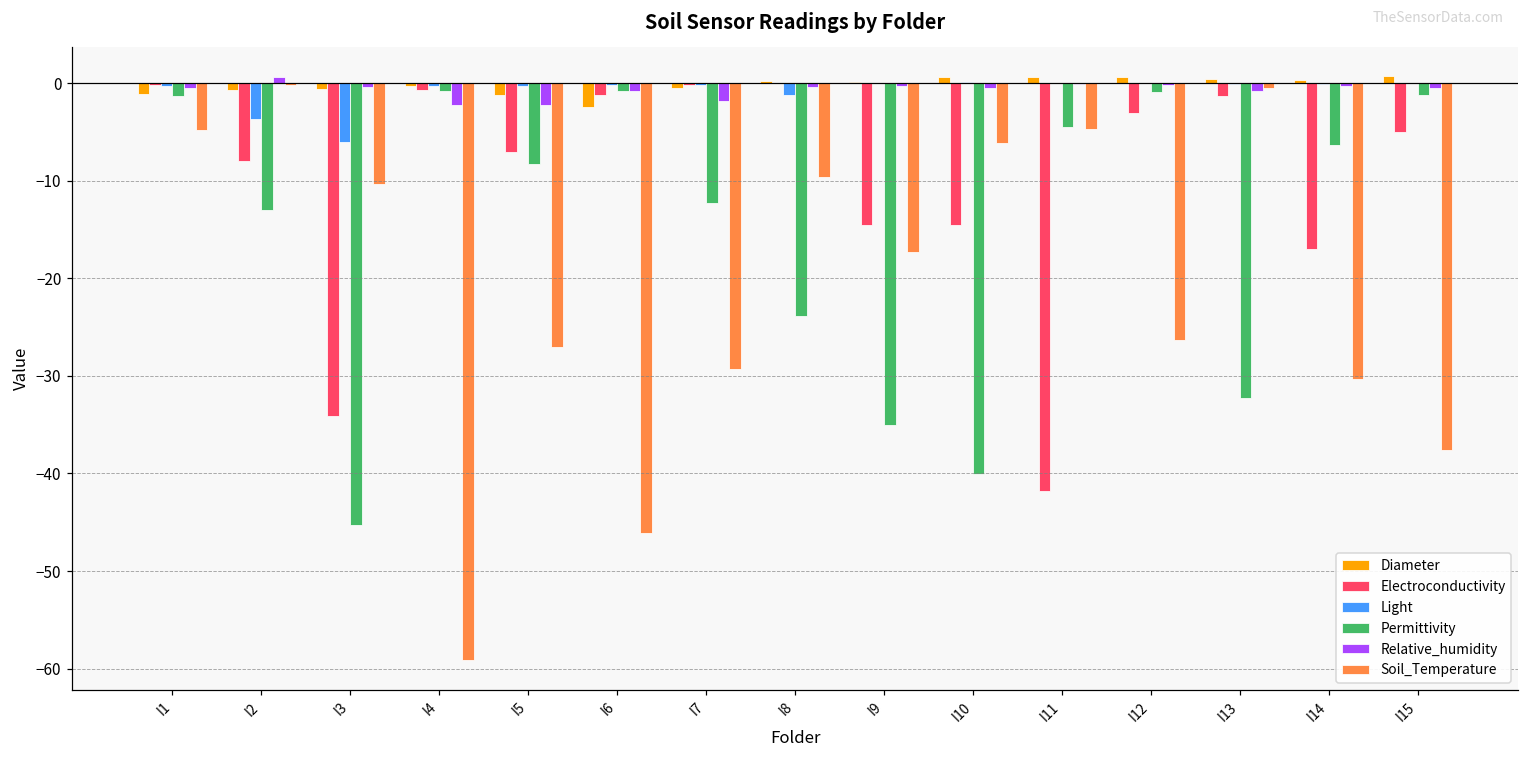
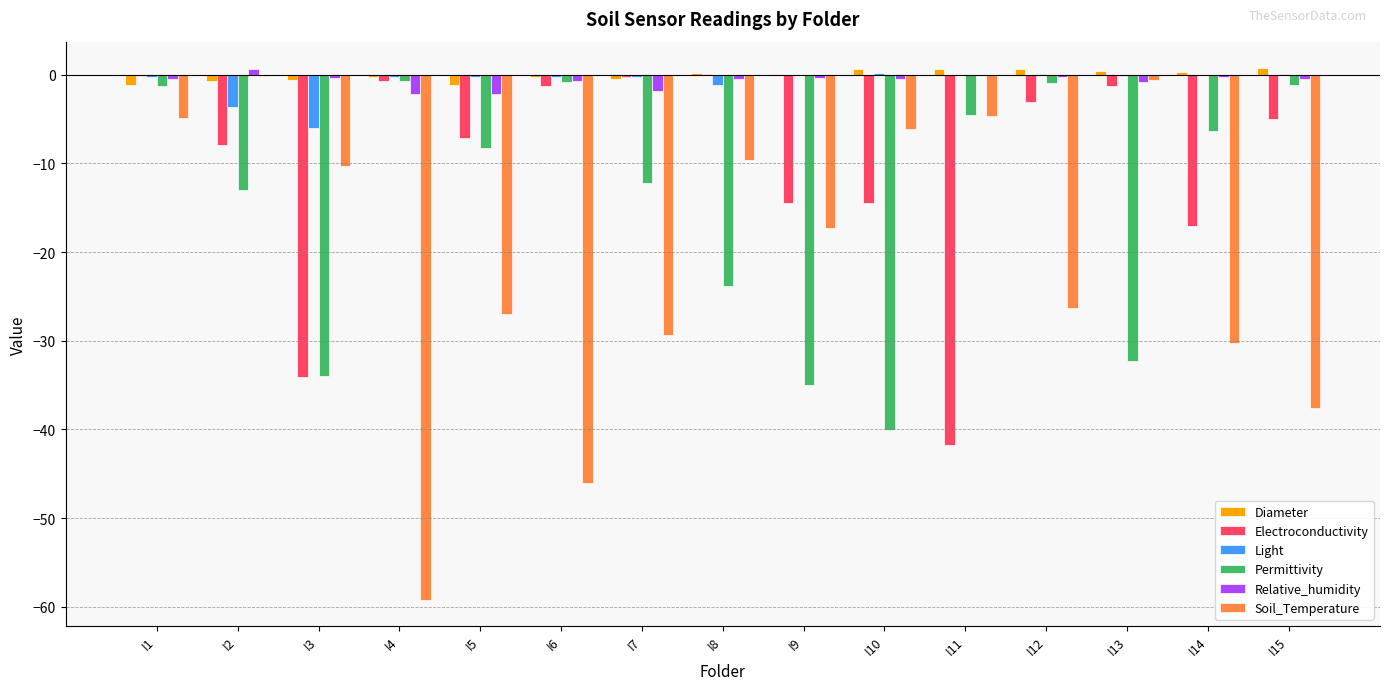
  {
    "Diameter": {
      "I1": -1,
      "I2": -1,
      "I3": -1,
      "I4": 0,
      "I5": -1,
-     "I6": -2,
+     "I6": 0,
      "I7": -1,
      "I10": 1,
      "I11": 1,
      "I12": 1,
      "I13": 0,
      "I14": 0,
      "I15": 1
    },
    "Electroconductivity": {
      "I2": -8,
      "I3": -34,
      "I4": -1,
      "I5": -7,
      "I6": -1,
      "I9": -15,
      "I10": -14,
      "I11": -42,
      "I12": -3,
      "I13": -1,
      "I14": -17,
      "I15": -5
    },
    "Light": {
      "I2": -4,
      "I3": -6,
      "I5": 0,
      "I8": -1
    },
    "Permittivity": {
      "I1": -1,
      "I2": -13,
-     "I3": -45,
+     "I3": -34,
      "I4": -1,
      "I5": -8,
      "I6": -1,
      "I7": -12,
      "I8": -24,
      "I9": -35,
      "I10": -40,
      "I11": -4,
      "I12": -1,
      "I13": -32,
      "I14": -6,
      "I15": -1
    },
    "Relative_humidity": {
      "I1": 0,
      "I2": 1,
      "I3": 0,
      "I4": -2,
      "I5": -2,
      "I6": -1,
      "I7": -2,
      "I8": 0,
      "I9": 0,
      "I10": 0,
      "I13": -1,
      "I15": 0
    },
    "Soil_Temperature": {
      "I1": -5,
      "I3": -10,
      "I4": -59,
      "I5": -27,
      "I6": -46,
      "I7": -29,
      "I8": -10,
      "I9": -17,
      "I10": -6,
      "I11": -5,
      "I12": -26,
      "I13": -1,
      "I14": -30,
      "I15": -38
    }
  }
